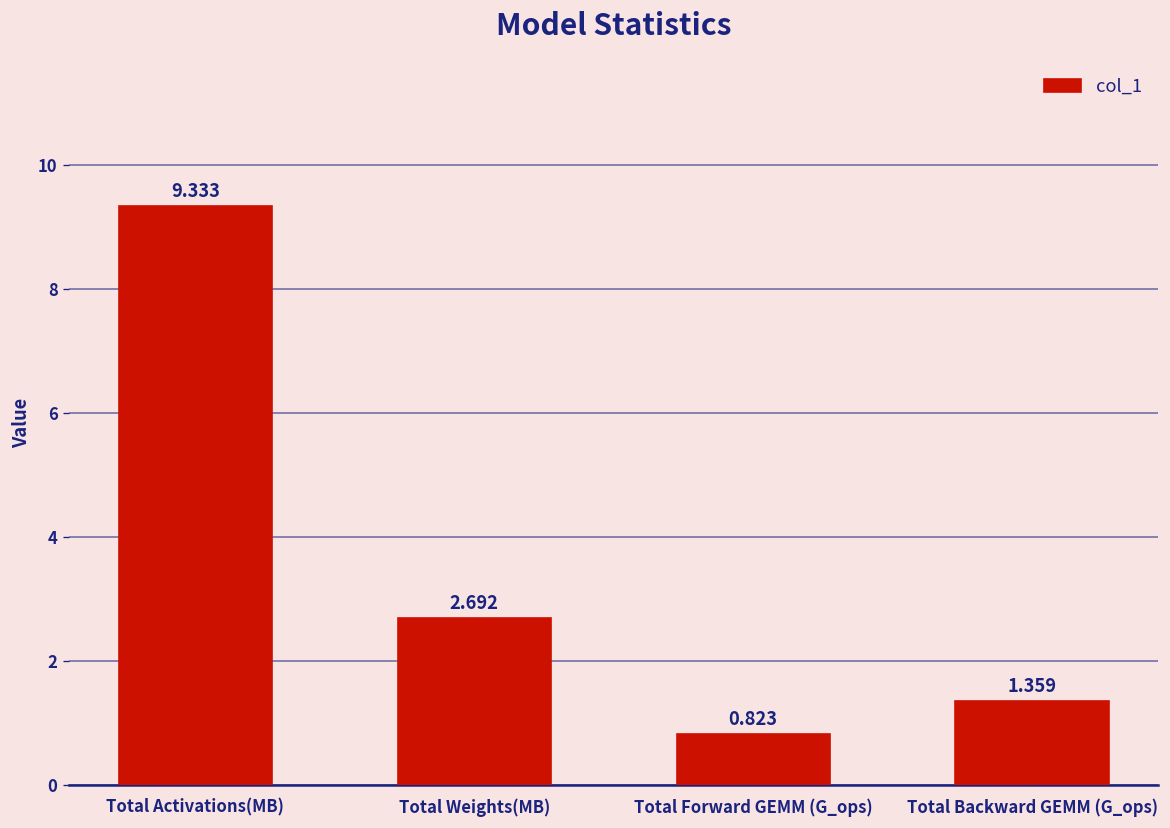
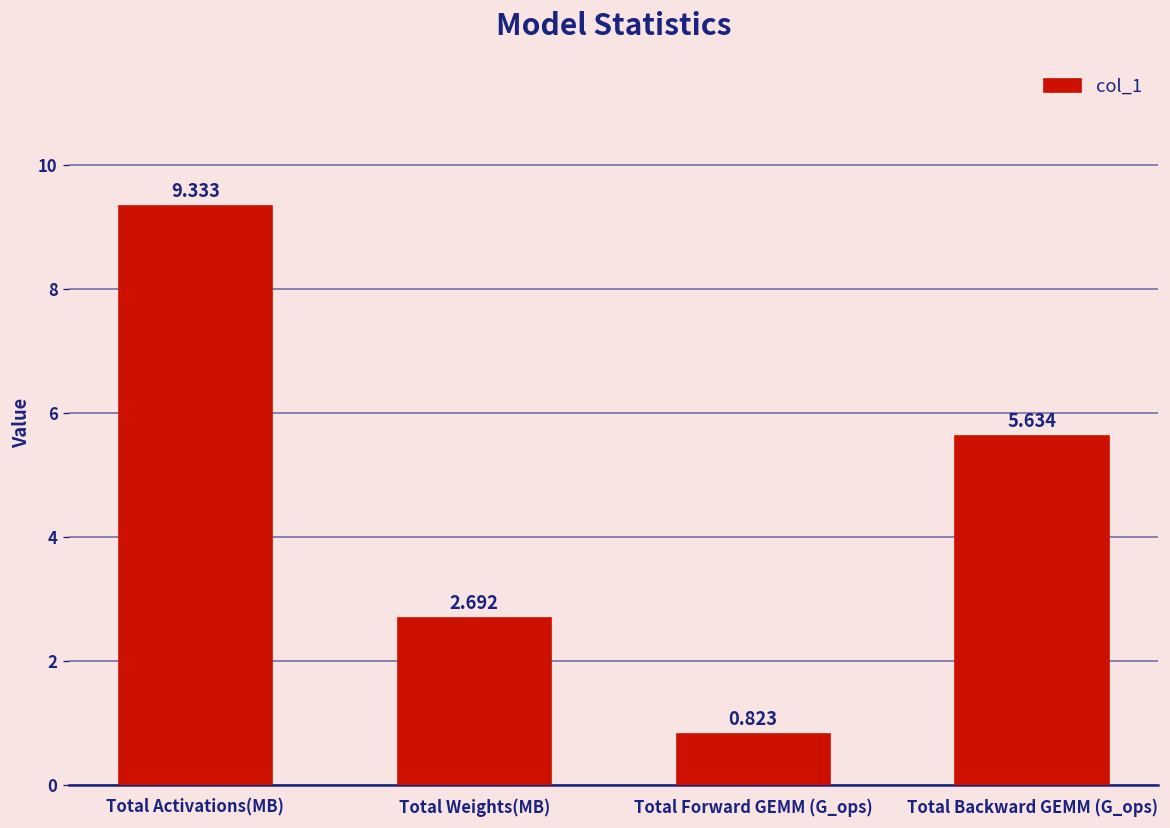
  {
    "Total Activations(MB)": 9.333,
    "Total Weights(MB)": 2.692,
    "Total Forward GEMM (G_ops)": 0.823,
-   "Total Backward GEMM (G_ops)": 1.359
+   "Total Backward GEMM (G_ops)": 5.634
  }
